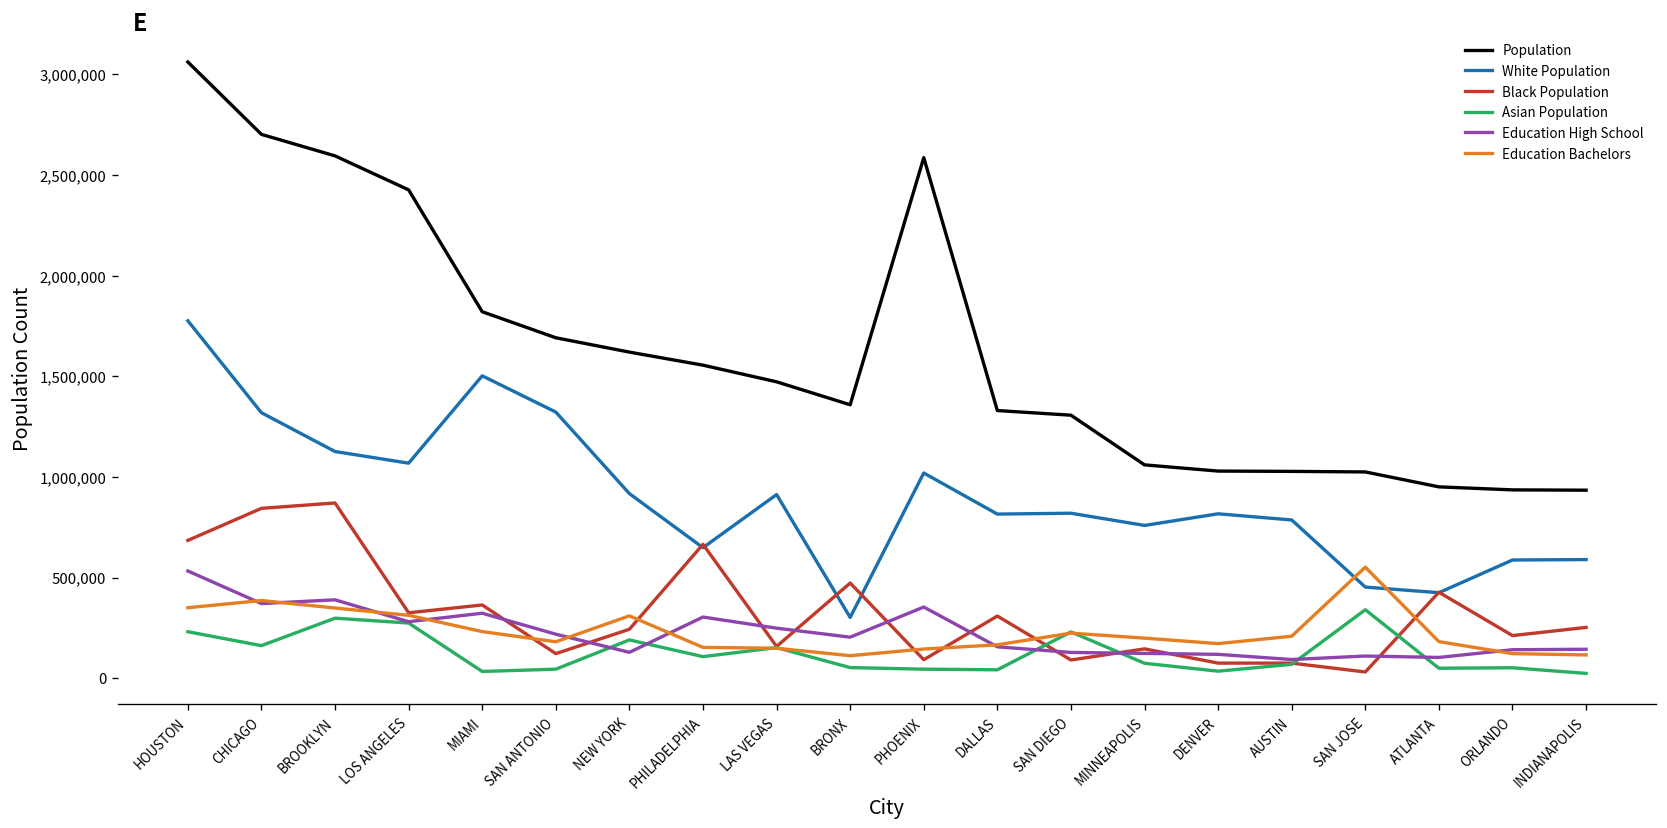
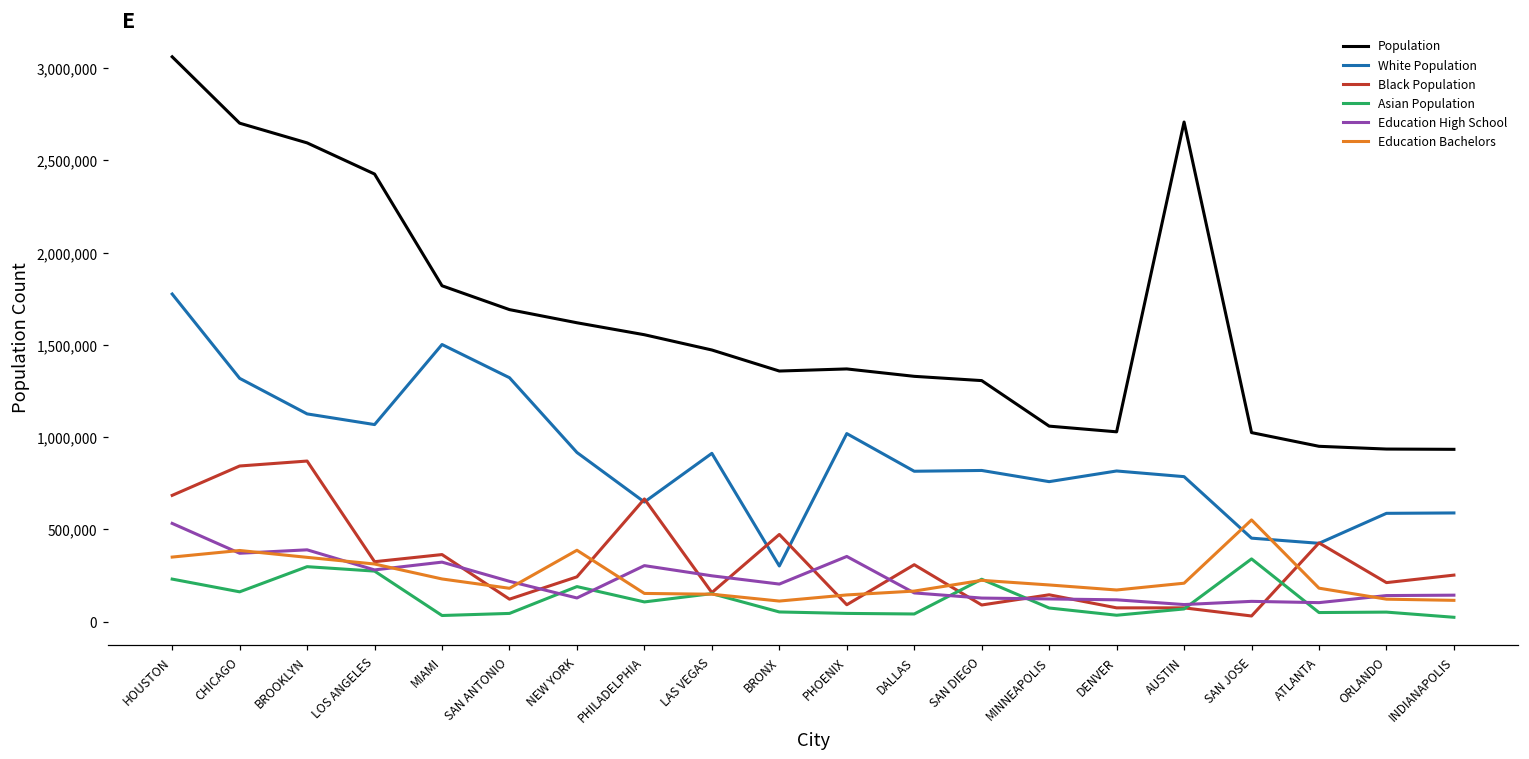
  {
    "Population": {
      "HOUSTON": "3,060,000",
      "CHICAGO": "2,700,000",
      "BROOKLYN": "2,600,000",
      "LOS ANGELES": "2,430,000",
      "MIAMI": "1,820,000",
      "SAN ANTONIO": "1,690,000",
      "NEW YORK": "1,620,000",
      "PHILADELPHIA": "1,560,000",
      "LAS VEGAS": "1,470,000",
      "BRONX": "1,360,000",
-     "PHOENIX": "2,590,000",
+     "PHOENIX": "1,370,000",
      "DALLAS": "1,330,000",
      "SAN DIEGO": "1,310,000",
      "MINNEAPOLIS": "1,060,000",
      "DENVER": "1,030,000",
-     "AUSTIN": "1,030,000",
+     "AUSTIN": "2,710,000",
      "SAN JOSE": "1,020,000",
      "ATLANTA": "950,000",
      "ORLANDO": "940,000",
      "INDIANAPOLIS": "930,000"
    },
    "White Population": {
      "HOUSTON": "1,780,000",
      "CHICAGO": "1,320,000",
      "BROOKLYN": "1,130,000",
      "LOS ANGELES": "1,070,000",
      "MIAMI": "1,500,000",
      "SAN ANTONIO": "1,320,000",
      "NEW YORK": "920,000",
      "PHILADELPHIA": "650,000",
      "LAS VEGAS": "910,000",
      "BRONX": "300,000",
      "PHOENIX": "1,020,000",
      "DALLAS": "820,000",
      "SAN DIEGO": "820,000",
      "MINNEAPOLIS": "760,000",
      "DENVER": "820,000",
      "AUSTIN": "790,000",
      "SAN JOSE": "450,000",
      "ORLANDO": "590,000",
      "INDIANAPOLIS": "590,000"
    },
    "Black Population": {
      "HOUSTON": "680,000",
      "CHICAGO": "840,000",
      "BROOKLYN": "870,000",
      "MIAMI": "360,000",
      "SAN ANTONIO": "120,000",
      "NEW YORK": "240,000",
      "PHILADELPHIA": "660,000",
      "BRONX": "470,000",
      "PHOENIX": "90,000",
      "DALLAS": "310,000",
      "SAN DIEGO": "90,000",
      "MINNEAPOLIS": "150,000",
      "DENVER": "70,000",
      "SAN JOSE": "30,000",
      "ORLANDO": "210,000",
      "INDIANAPOLIS": "250,000"
    },
    "Asian Population": {
      "HOUSTON": "230,000",
      "CHICAGO": "160,000",
      "BROOKLYN": "300,000",
      "MIAMI": "30,000",
      "SAN ANTONIO": "40,000",
      "NEW YORK": "190,000",
      "PHILADELPHIA": "110,000",
      "BRONX": "50,000",
      "PHOENIX": "40,000",
      "DALLAS": "40,000",
      "MINNEAPOLIS": "70,000",
      "DENVER": "30,000",
      "SAN JOSE": "340,000",
      "ATLANTA": "50,000",
      "ORLANDO": "50,000",
      "INDIANAPOLIS": "20,000"
    },
    "Education High School": {
      "HOUSTON": "530,000",
      "BROOKLYN": "390,000",
      "MIAMI": "320,000",
      "SAN ANTONIO": "220,000",
      "NEW YORK": "130,000",
      "PHILADELPHIA": "300,000",
      "LAS VEGAS": "250,000",
      "BRONX": "200,000",
      "PHOENIX": "350,000",
      "SAN DIEGO": "130,000",
      "MINNEAPOLIS": "120,000",
      "DENVER": "120,000",
      "AUSTIN": "90,000",
      "SAN JOSE": "110,000",
      "ATLANTA": "100,000",
      "ORLANDO": "140,000",
      "INDIANAPOLIS": "140,000"
    },
    "Education Bachelors": {
      "HOUSTON": "350,000",
      "BROOKLYN": "350,000",
      "MIAMI": "230,000",
      "SAN ANTONIO": "180,000",
-     "NEW YORK": "310,000",
+     "NEW YORK": "390,000",
      "PHILADELPHIA": "150,000",
      "BRONX": "110,000",
      "PHOENIX": "140,000",
      "MINNEAPOLIS": "200,000",
      "DENVER": "170,000",
      "AUSTIN": "210,000",
      "SAN JOSE": "550,000",
      "ATLANTA": "180,000",
      "ORLANDO": "120,000",
      "INDIANAPOLIS": "120,000"
    }
  }
